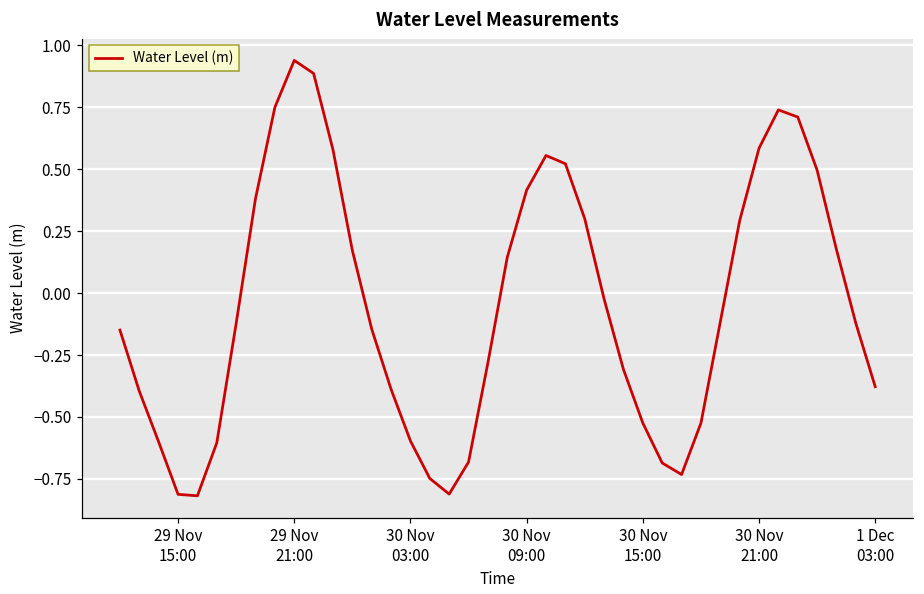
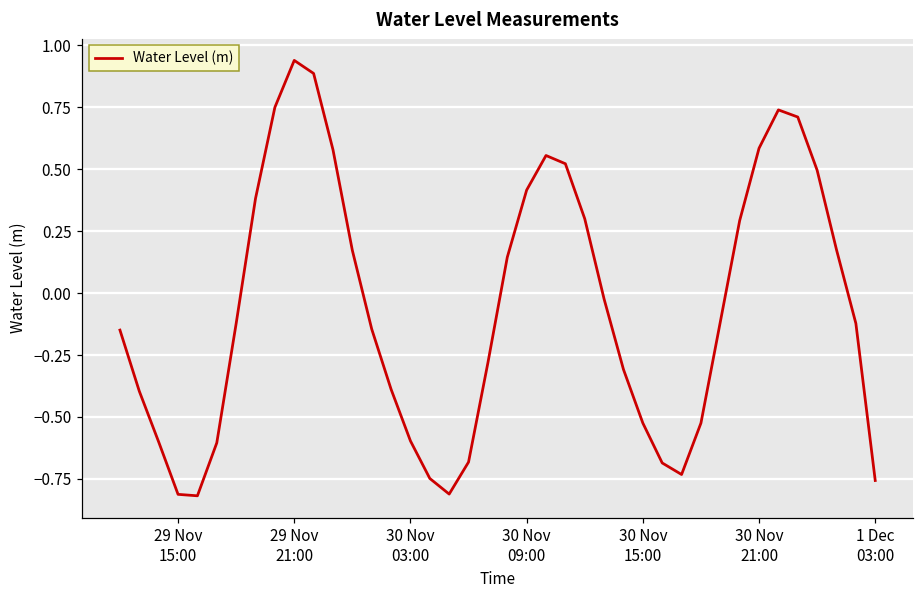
  {
    "29 Nov 15:00": -0.81,
    "29 Nov 21:00": 0.94,
    "30 Nov 03:00": -0.60,
    "30 Nov 09:00": 0.42,
    "30 Nov 15:00": -0.52,
    "30 Nov 21:00": 0.58,
-   "1 Dec 03:00": -0.38
+   "1 Dec 03:00": -0.76
  }
